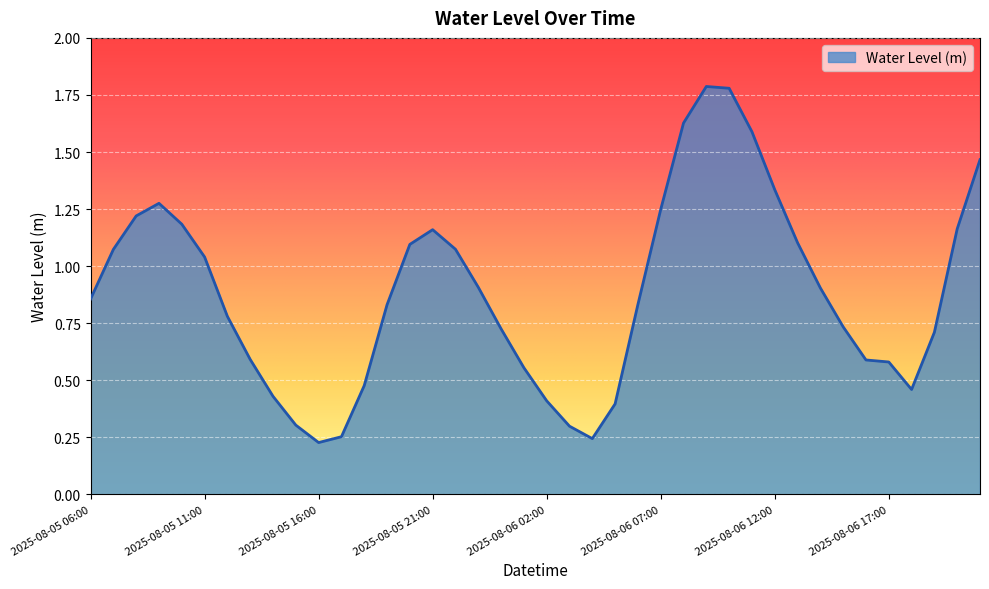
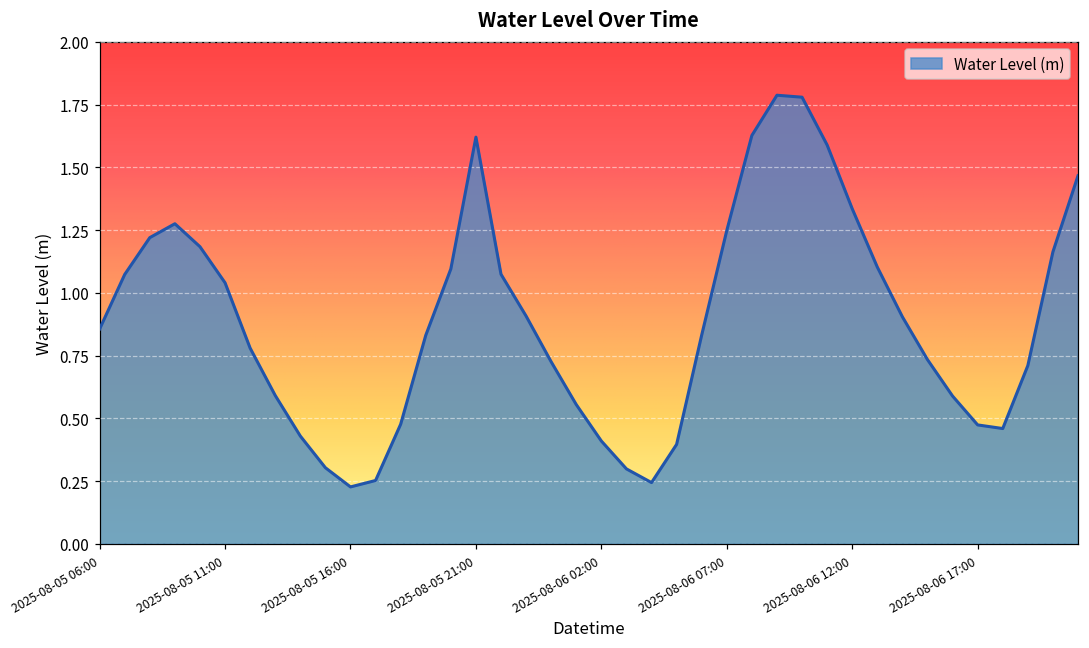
  {
    "2025-08-05 06:00": 0.86,
    "2025-08-05 11:00": 1.04,
    "2025-08-05 16:00": 0.23,
-   "2025-08-05 21:00": 1.16,
+   "2025-08-05 21:00": 1.62,
    "2025-08-06 02:00": 0.41,
    "2025-08-06 07:00": 1.25,
    "2025-08-06 12:00": 1.33,
-   "2025-08-06 17:00": 0.58
+   "2025-08-06 17:00": 0.47
  }
